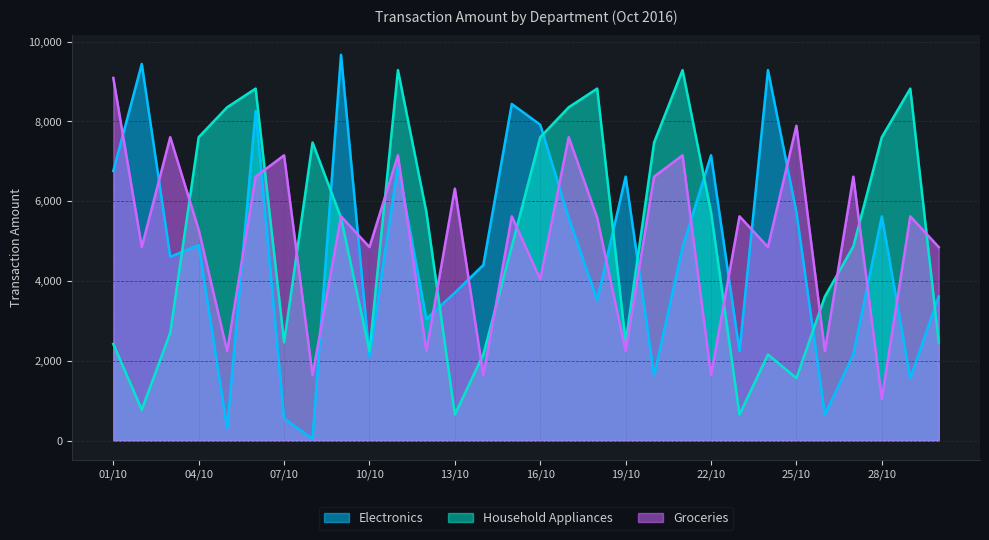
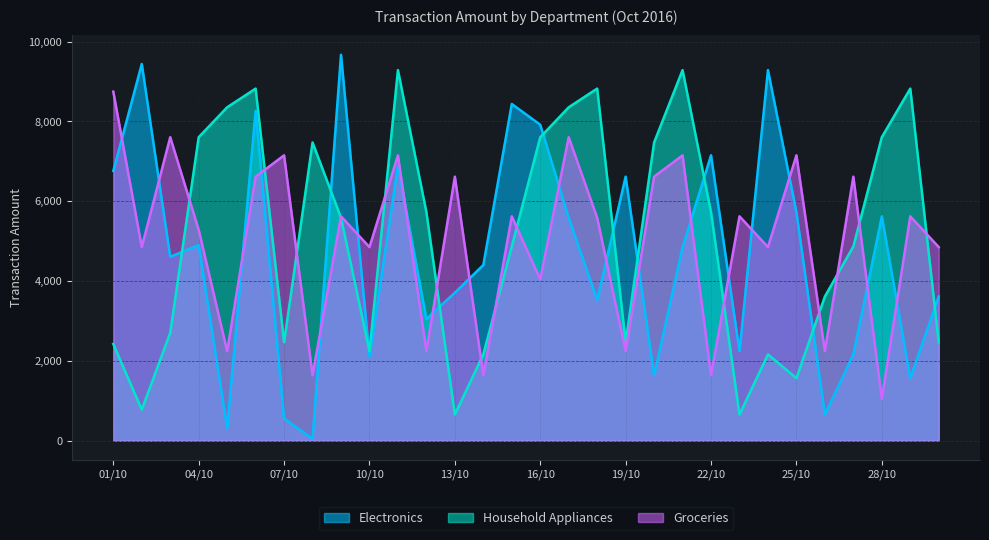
  {
    "Groceries": {
-     "01/10": "9,100",
+     "01/10": "8,700",
      "04/10": "5,300",
      "07/10": "7,100",
      "10/10": "4,800",
-     "13/10": "6,300",
+     "13/10": "6,600",
      "16/10": "4,000",
      "19/10": "2,200",
      "22/10": "1,600",
-     "25/10": "7,900",
+     "25/10": "7,100",
      "28/10": "1,000"
    }
  }
